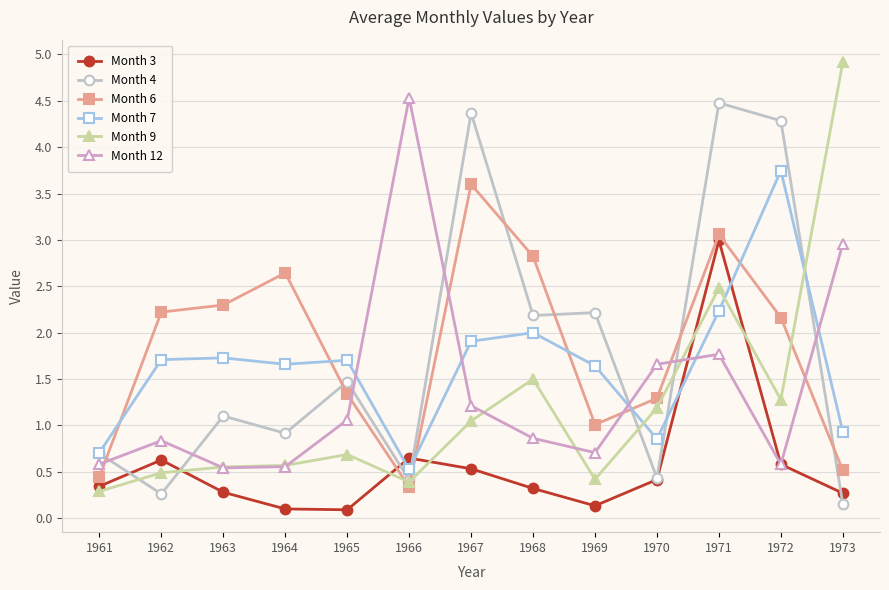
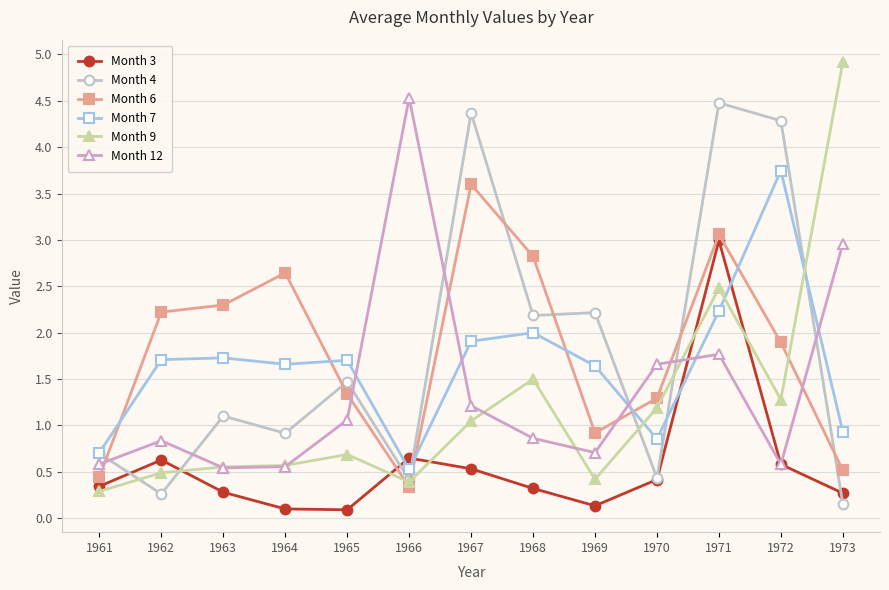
  {
    "Month 3": {
      "1961": 0.3,
      "1962": 0.6,
      "1963": 0.3,
      "1964": 0.1,
      "1965": 0.1,
      "1966": 0.6,
      "1967": 0.5,
      "1968": 0.3,
      "1969": 0.1,
      "1971": 3.0,
      "1973": 0.3
    },
    "Month 6": {
      "1961": 0.4,
      "1962": 2.2,
      "1963": 2.3,
      "1964": 2.6,
      "1965": 1.3,
      "1966": 0.3,
      "1967": 3.6,
      "1968": 2.8,
-     "1969": 1.0,
+     "1969": 0.9,
      "1970": 1.3,
      "1971": 3.1,
-     "1972": 2.2,
+     "1972": 1.9,
      "1973": 0.5
    }
  }
